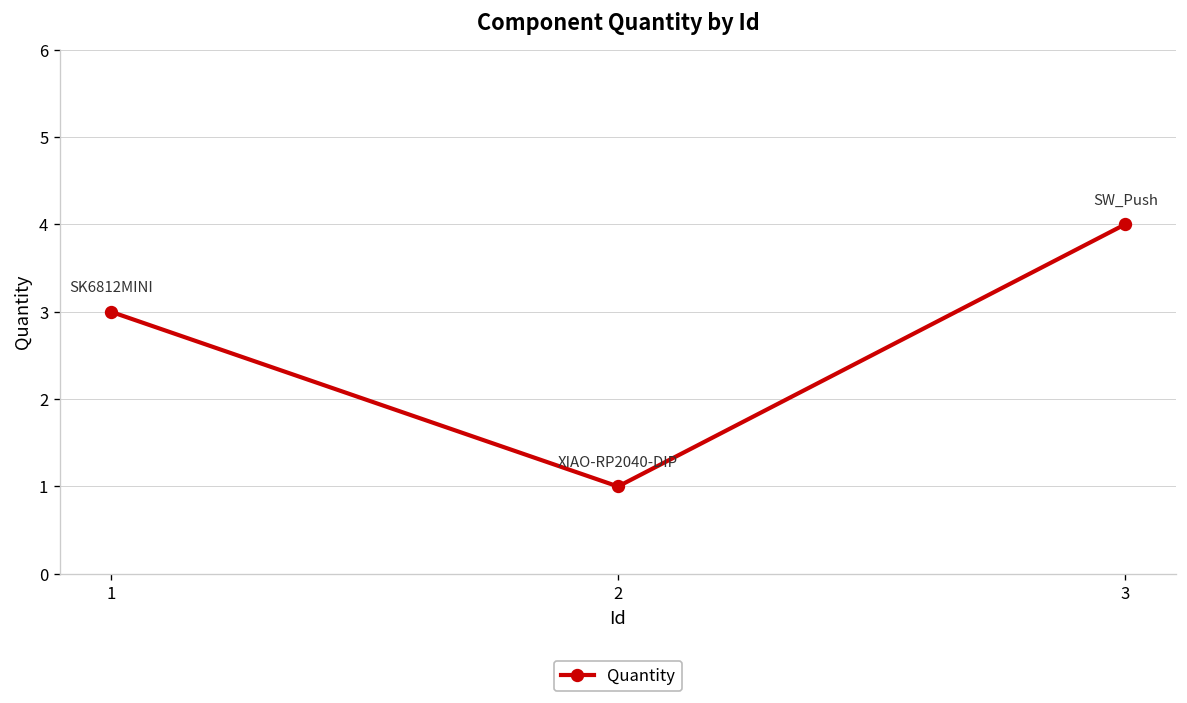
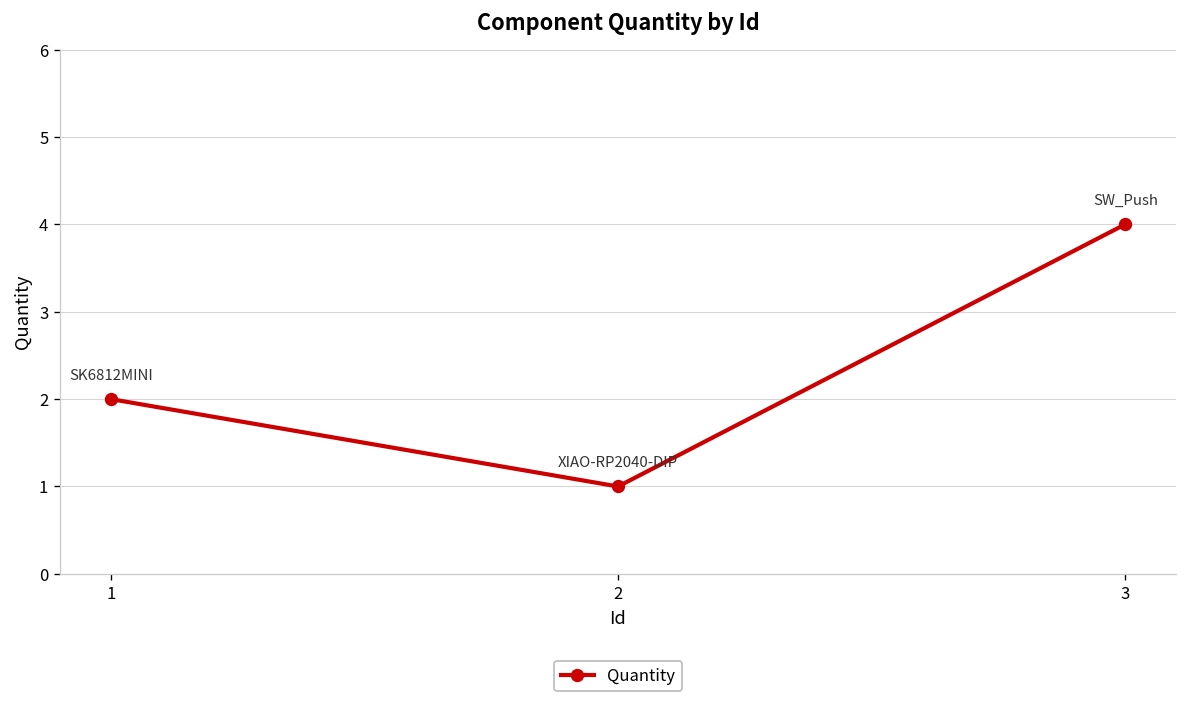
  {
-   "1": 3,
+   "1": 2,
    "2": 1,
    "3": 4
  }
